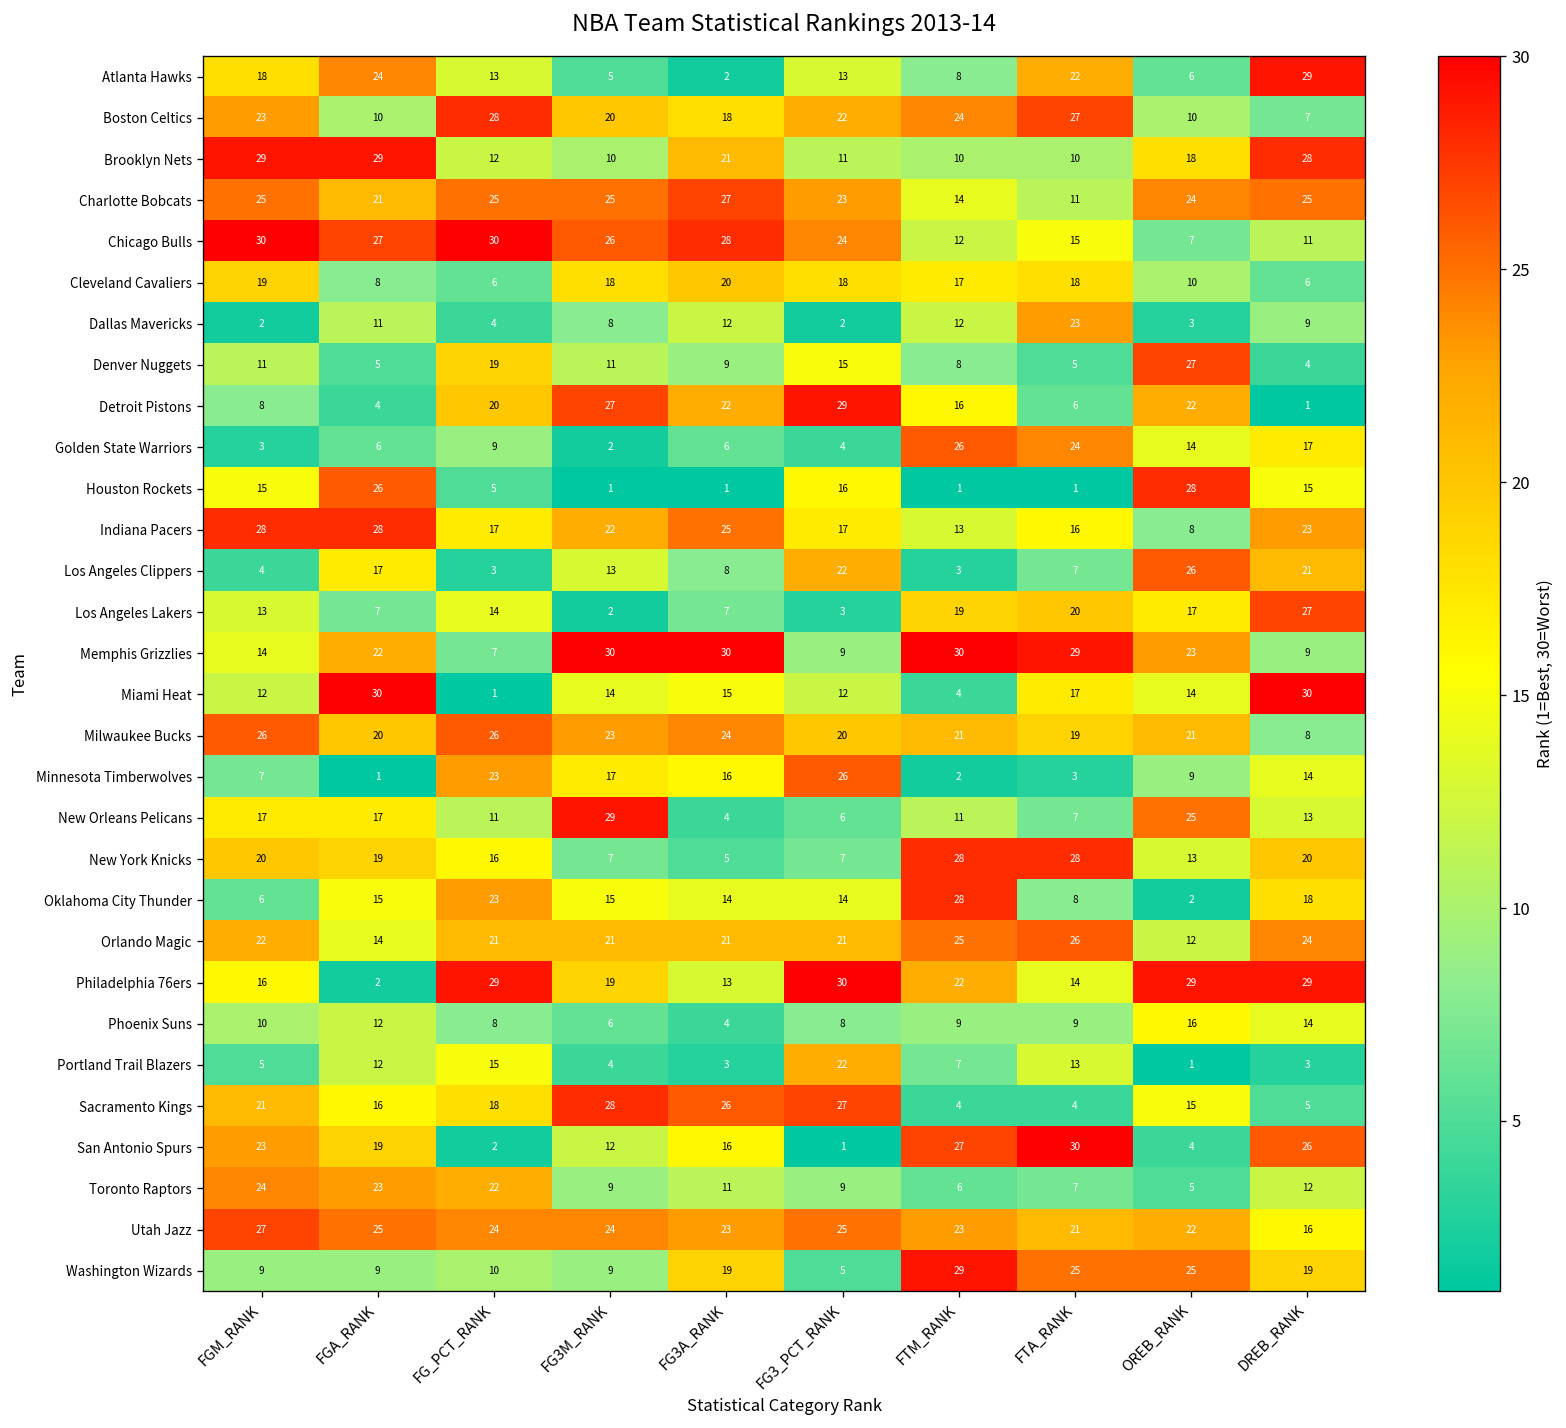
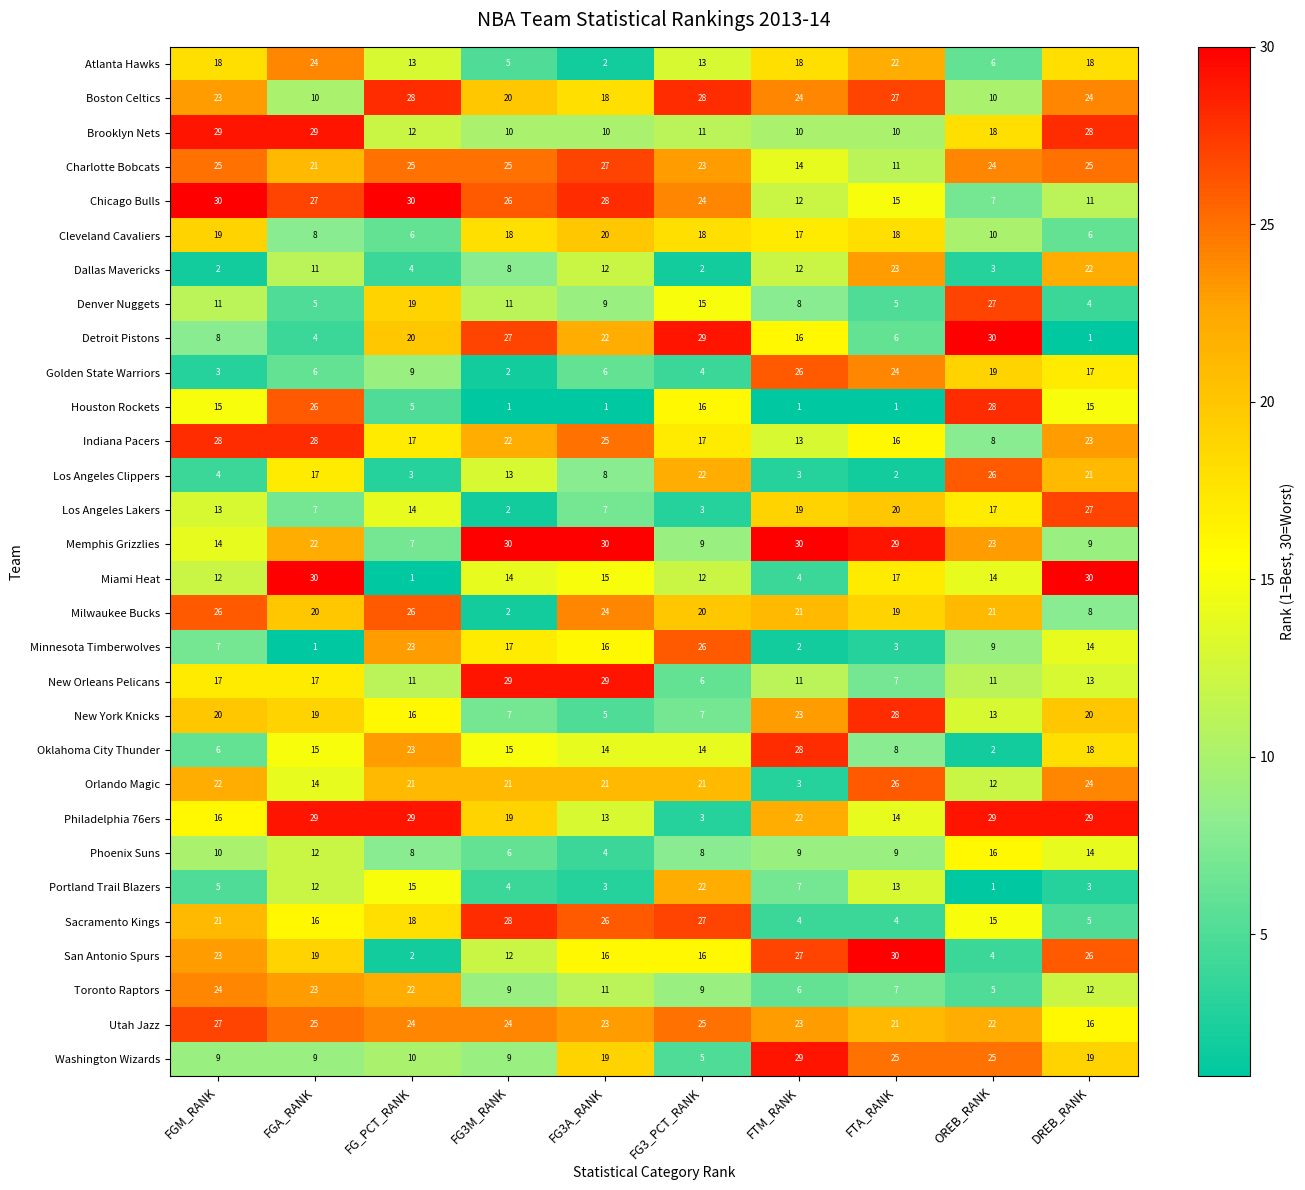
  {
    "Atlanta Hawks": {
      "FGM_RANK": 18,
      "FGA_RANK": 24,
      "FG_PCT_RANK": 13,
      "FG3M_RANK": 5,
      "FG3A_RANK": 2,
      "FG3_PCT_RANK": 13,
-     "FTM_RANK": 8,
+     "FTM_RANK": 18,
      "FTA_RANK": 22,
      "OREB_RANK": 6,
-     "DREB_RANK": 29
+     "DREB_RANK": 18
    },
    "Boston Celtics": {
      "FGM_RANK": 23,
      "FGA_RANK": 10,
      "FG_PCT_RANK": 28,
      "FG3M_RANK": 20,
      "FG3A_RANK": 18,
-     "FG3_PCT_RANK": 22,
+     "FG3_PCT_RANK": 28,
      "FTM_RANK": 24,
      "FTA_RANK": 27,
      "OREB_RANK": 10,
-     "DREB_RANK": 7
+     "DREB_RANK": 24
    },
    "Brooklyn Nets": {
      "FGM_RANK": 29,
      "FGA_RANK": 29,
      "FG_PCT_RANK": 12,
      "FG3M_RANK": 10,
-     "FG3A_RANK": 21,
+     "FG3A_RANK": 10,
      "FG3_PCT_RANK": 11,
      "FTM_RANK": 10,
      "FTA_RANK": 10,
      "OREB_RANK": 18,
      "DREB_RANK": 28
    },
    "Dallas Mavericks": {
      "FGM_RANK": 2,
      "FGA_RANK": 11,
      "FG_PCT_RANK": 4,
      "FG3M_RANK": 8,
      "FG3A_RANK": 12,
      "FG3_PCT_RANK": 2,
      "FTM_RANK": 12,
      "FTA_RANK": 23,
      "OREB_RANK": 3,
-     "DREB_RANK": 9
+     "DREB_RANK": 22
    },
    "Detroit Pistons": {
      "FGM_RANK": 8,
      "FGA_RANK": 4,
      "FG_PCT_RANK": 20,
      "FG3M_RANK": 27,
      "FG3A_RANK": 22,
      "FG3_PCT_RANK": 29,
      "FTM_RANK": 16,
      "FTA_RANK": 6,
-     "OREB_RANK": 22,
+     "OREB_RANK": 30,
      "DREB_RANK": 1
    },
    "Golden State Warriors": {
      "FGM_RANK": 3,
      "FGA_RANK": 6,
      "FG_PCT_RANK": 9,
      "FG3M_RANK": 2,
      "FG3A_RANK": 6,
      "FG3_PCT_RANK": 4,
      "FTM_RANK": 26,
      "FTA_RANK": 24,
-     "OREB_RANK": 14,
+     "OREB_RANK": 19,
      "DREB_RANK": 17
    },
    "Los Angeles Clippers": {
      "FGM_RANK": 4,
      "FGA_RANK": 17,
      "FG_PCT_RANK": 3,
      "FG3M_RANK": 13,
      "FG3A_RANK": 8,
      "FG3_PCT_RANK": 22,
      "FTM_RANK": 3,
-     "FTA_RANK": 7,
+     "FTA_RANK": 2,
      "OREB_RANK": 26,
      "DREB_RANK": 21
    },
    "Milwaukee Bucks": {
      "FGM_RANK": 26,
      "FGA_RANK": 20,
      "FG_PCT_RANK": 26,
-     "FG3M_RANK": 23,
+     "FG3M_RANK": 2,
      "FG3A_RANK": 24,
      "FG3_PCT_RANK": 20,
      "FTM_RANK": 21,
      "FTA_RANK": 19,
      "OREB_RANK": 21,
      "DREB_RANK": 8
    },
    "New Orleans Pelicans": {
      "FGM_RANK": 17,
      "FGA_RANK": 17,
      "FG_PCT_RANK": 11,
      "FG3M_RANK": 29,
-     "FG3A_RANK": 4,
+     "FG3A_RANK": 29,
      "FG3_PCT_RANK": 6,
      "FTM_RANK": 11,
      "FTA_RANK": 7,
-     "OREB_RANK": 25,
+     "OREB_RANK": 11,
      "DREB_RANK": 13
    },
    "New York Knicks": {
      "FGM_RANK": 20,
      "FGA_RANK": 19,
      "FG_PCT_RANK": 16,
      "FG3M_RANK": 7,
      "FG3A_RANK": 5,
      "FG3_PCT_RANK": 7,
-     "FTM_RANK": 28,
+     "FTM_RANK": 23,
      "FTA_RANK": 28,
      "OREB_RANK": 13,
      "DREB_RANK": 20
    },
    "Orlando Magic": {
      "FGM_RANK": 22,
      "FGA_RANK": 14,
      "FG_PCT_RANK": 21,
      "FG3M_RANK": 21,
      "FG3A_RANK": 21,
      "FG3_PCT_RANK": 21,
-     "FTM_RANK": 25,
+     "FTM_RANK": 3,
      "FTA_RANK": 26,
      "OREB_RANK": 12,
      "DREB_RANK": 24
    },
    "Philadelphia 76ers": {
      "FGM_RANK": 16,
-     "FGA_RANK": 2,
+     "FGA_RANK": 29,
      "FG_PCT_RANK": 29,
      "FG3M_RANK": 19,
      "FG3A_RANK": 13,
-     "FG3_PCT_RANK": 30,
+     "FG3_PCT_RANK": 3,
      "FTM_RANK": 22,
      "FTA_RANK": 14,
      "OREB_RANK": 29,
      "DREB_RANK": 29
    },
    "San Antonio Spurs": {
      "FGM_RANK": 23,
      "FGA_RANK": 19,
      "FG_PCT_RANK": 2,
      "FG3M_RANK": 12,
      "FG3A_RANK": 16,
-     "FG3_PCT_RANK": 1,
+     "FG3_PCT_RANK": 16,
      "FTM_RANK": 27,
      "FTA_RANK": 30,
      "OREB_RANK": 4,
      "DREB_RANK": 26
    }
  }
